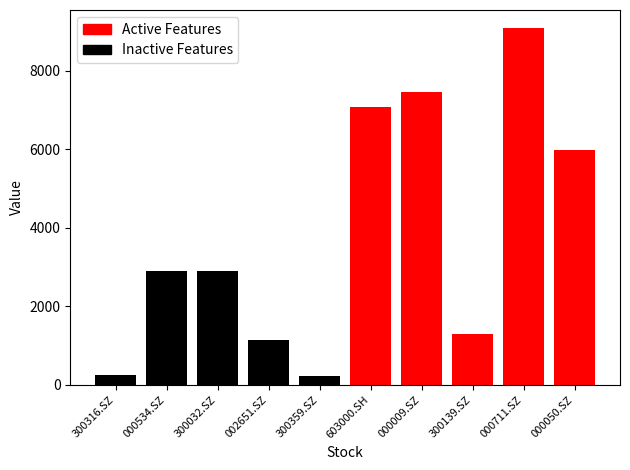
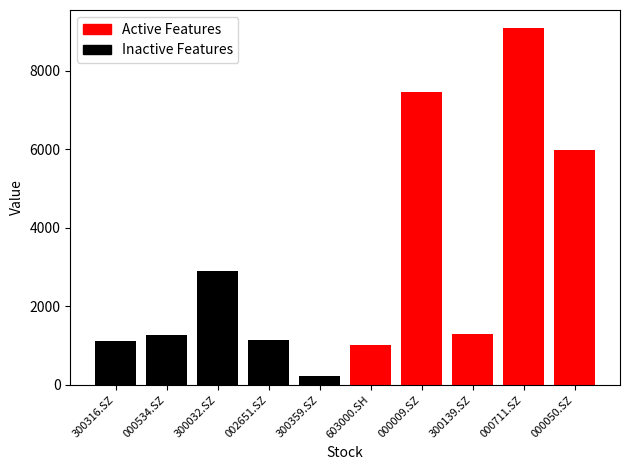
  {
-   "300316.SZ": 300,
-   "000534.SZ": 2900,
+   "300316.SZ": 1100,
+   "000534.SZ": 1300,
    "300032.SZ": 2900,
    "002651.SZ": 1100,
    "300359.SZ": 200,
-   "603000.SH": 7100,
+   "603000.SH": 1000,
    "000009.SZ": 7500,
    "300139.SZ": 1300,
    "000711.SZ": 9100,
    "000050.SZ": 6000
  }
